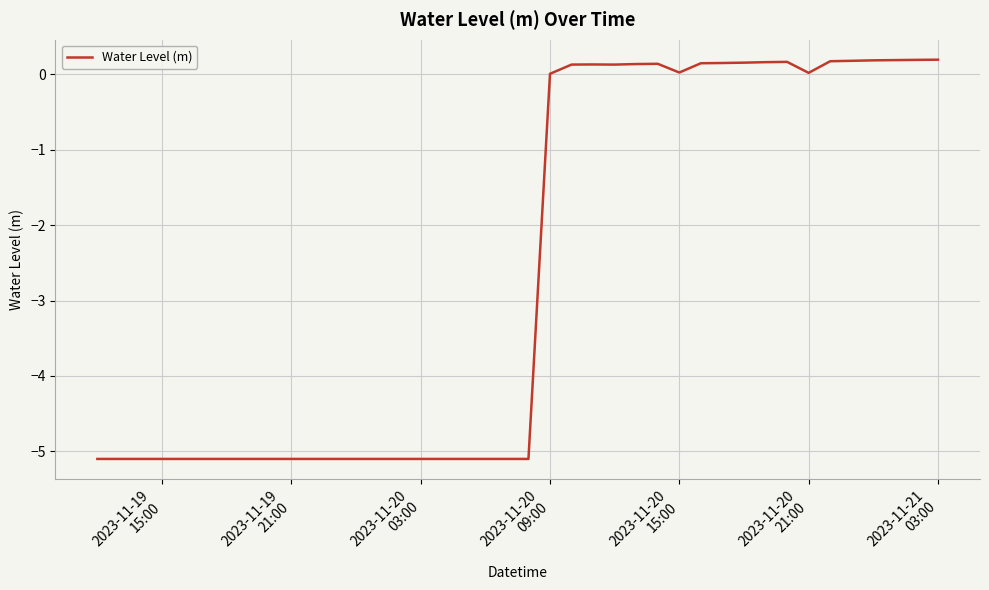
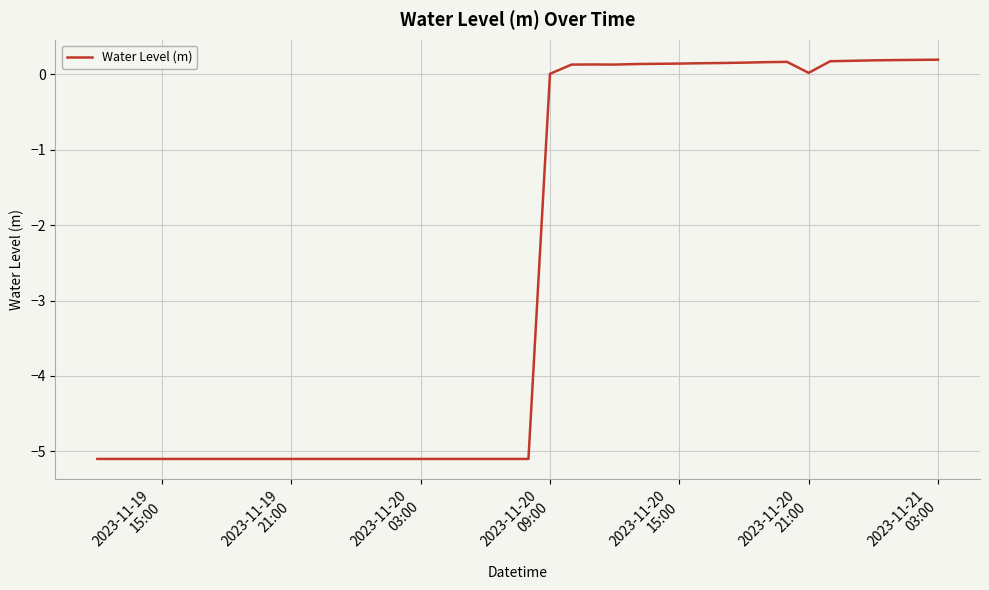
  {
    "2023-11-19 15:00": -5.1,
    "2023-11-19 21:00": -5.1,
    "2023-11-20 03:00": -5.1,
    "2023-11-20 09:00": 0.0,
-   "2023-11-20 15:00": 0.0,
+   "2023-11-20 15:00": 0.1,
    "2023-11-20 21:00": 0.0,
    "2023-11-21 03:00": 0.2
  }
